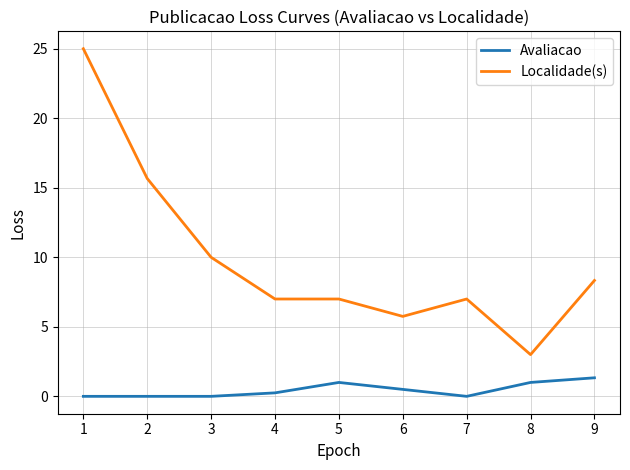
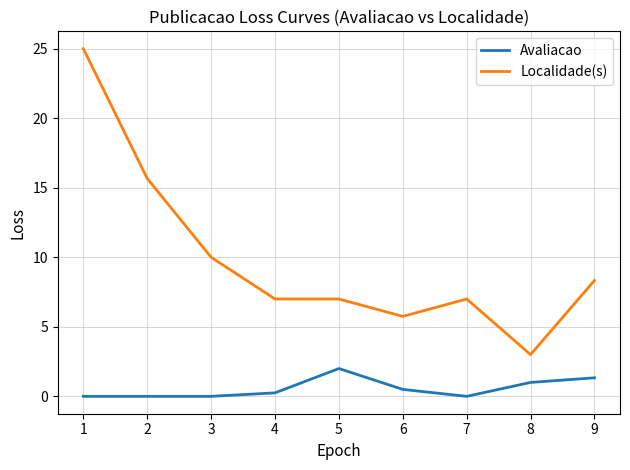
  {
    "Avaliacao": {
      "1": 0,
      "2": 0,
      "3": 0,
      "4": 0.3,
-     "5": 1,
+     "5": 2,
      "6": 0.5,
      "7": 0,
      "8": 1,
      "9": 1.3
    },
    "Localidade(s)": {
      "1": 25,
      "2": 15.7,
      "3": 10,
      "4": 7,
      "5": 7,
      "6": 5.8,
      "7": 7,
      "8": 3,
      "9": 8.3
    }
  }
